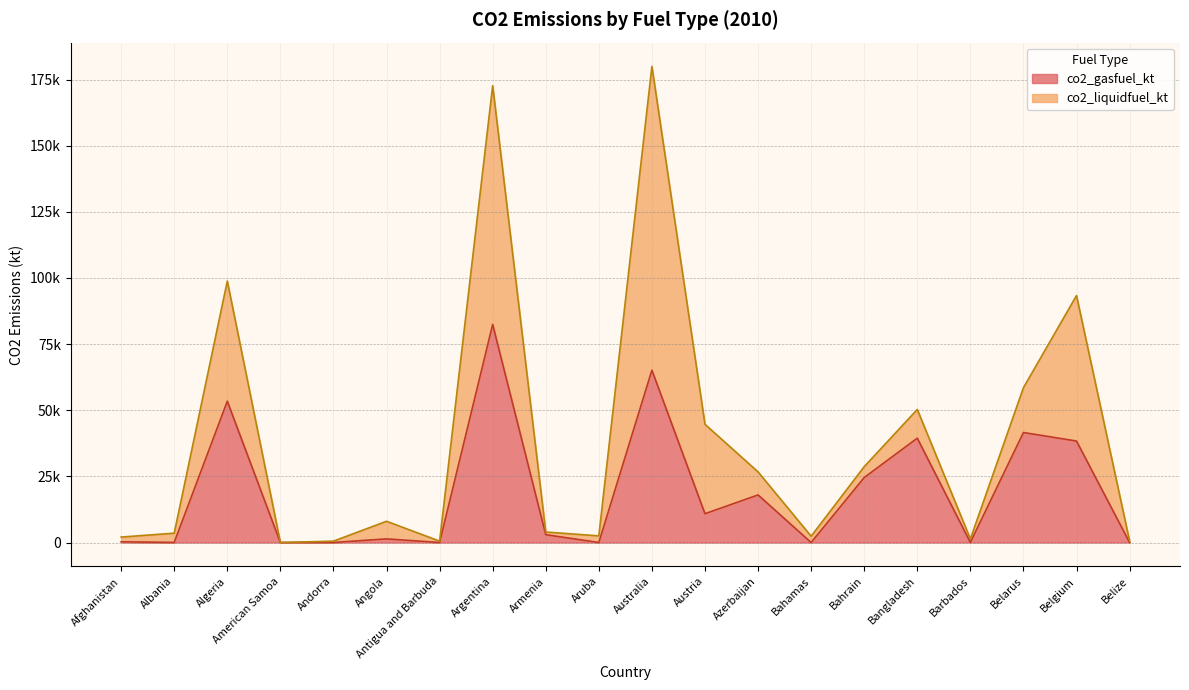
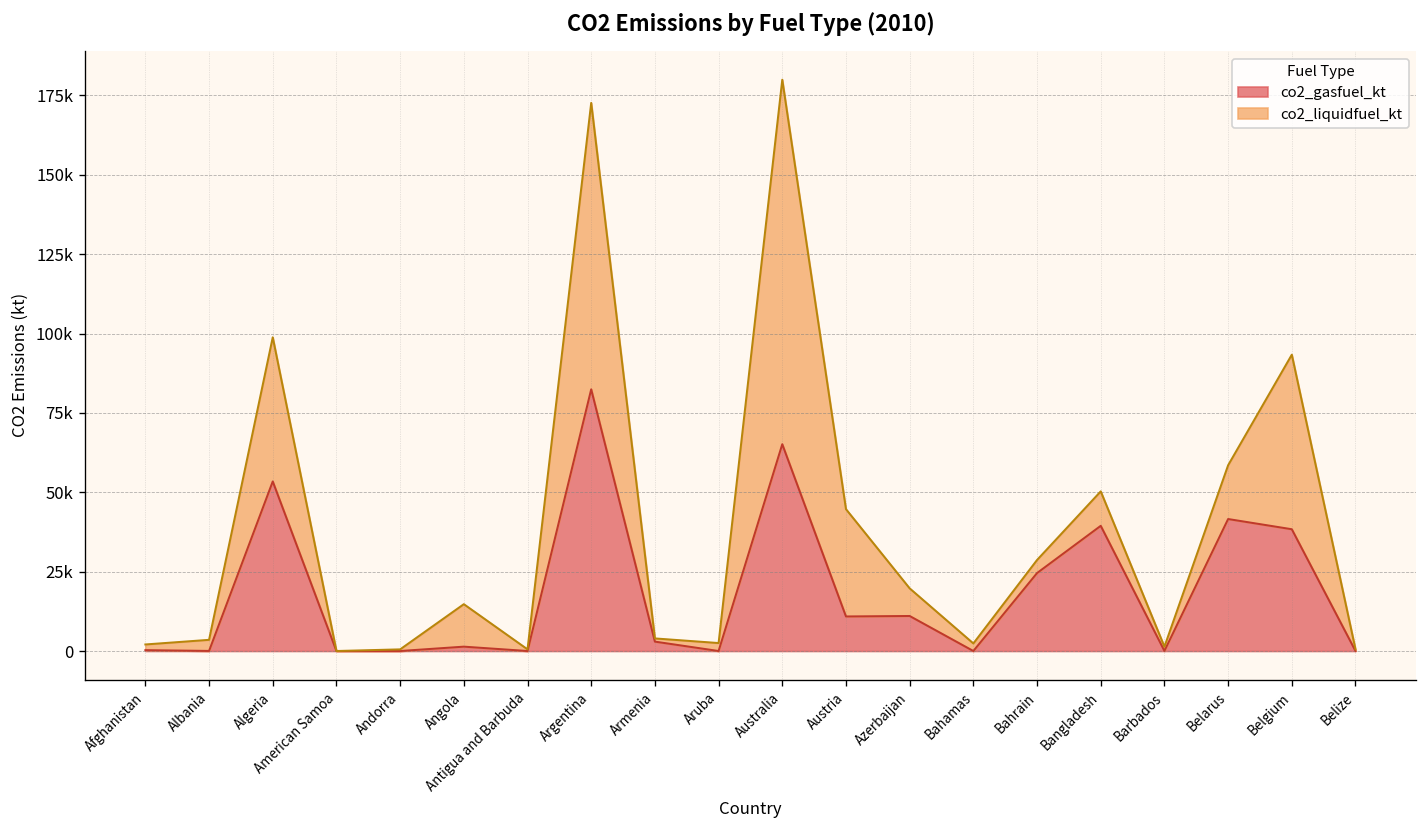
  {
    "co2_gasfuel_kt": {
      "Afghanistan": 0,
      "Albania": 0,
      "Algeria": 53000,
      "Angola": 1000,
      "Argentina": 82000,
      "Armenia": 3000,
      "Aruba": 0,
      "Australia": 65000,
      "Austria": 11000,
-     "Azerbaijan": 18000,
+     "Azerbaijan": 11000,
      "Bahamas": 0,
      "Bahrain": 25000,
      "Bangladesh": 39000,
      "Barbados": 0,
      "Belarus": 42000,
      "Belgium": 38000
    },
    "co2_liquidfuel_kt": {
      "Afghanistan": 2000,
      "Albania": 3000,
      "Algeria": 45000,
-     "Angola": 7000,
+     "Angola": 13000,
      "Argentina": 90000,
      "Armenia": 1000,
      "Aruba": 3000,
      "Australia": 115000,
      "Austria": 34000,
      "Azerbaijan": 9000,
      "Bahamas": 2000,
      "Bahrain": 4000,
      "Bangladesh": 11000,
      "Barbados": 1000,
      "Belarus": 17000,
      "Belgium": 55000
    }
  }
